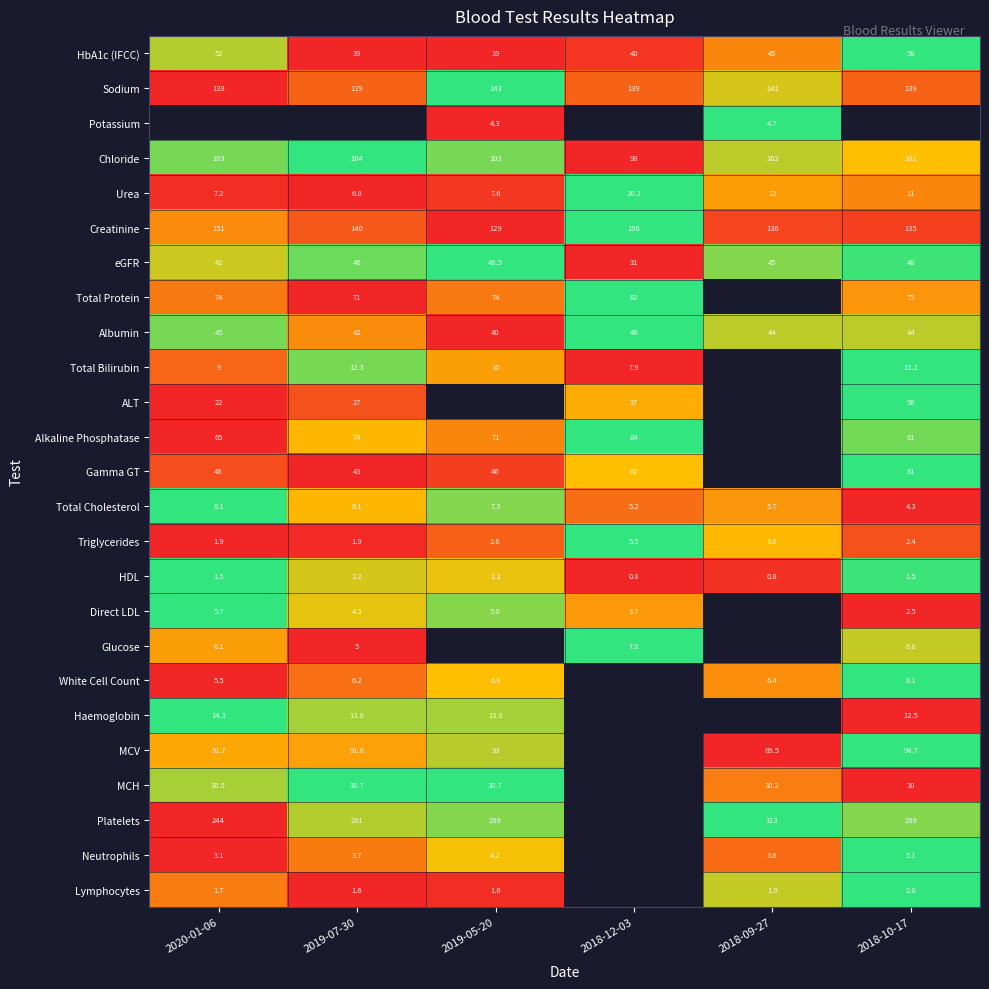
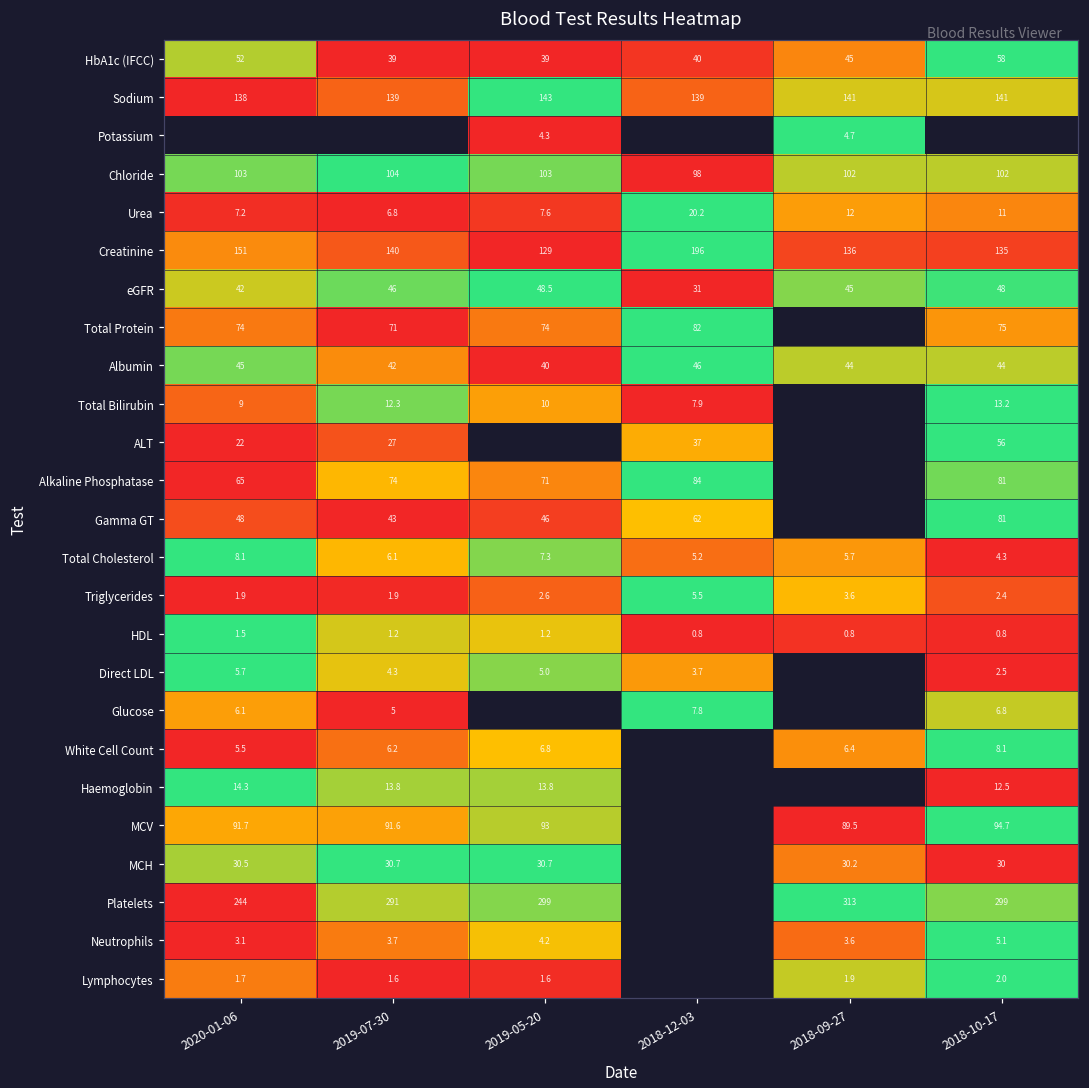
  {
    "HbA1c (IFCC)": {
      "2020-01-06": 52,
      "2019-07-30": 39,
      "2019-05-20": 39,
      "2018-12-03": 40,
      "2018-09-27": 45,
      "2018-10-17": 58
    },
    "Sodium": {
      "2020-01-06": 138,
      "2019-07-30": 139,
      "2019-05-20": 143,
      "2018-12-03": 139,
      "2018-09-27": 141,
-     "2018-10-17": 139
+     "2018-10-17": 141
    },
    "Potassium": {
      "2019-05-20": 4.3,
      "2018-09-27": 4.7
    },
    "Chloride": {
      "2020-01-06": 103,
      "2019-07-30": 104,
      "2019-05-20": 103,
      "2018-12-03": 98,
      "2018-09-27": 102,
-     "2018-10-17": 101
+     "2018-10-17": 102
    },
    "Urea": {
      "2020-01-06": 7.2,
      "2019-07-30": 6.8,
      "2019-05-20": 7.6,
      "2018-12-03": 20.2,
      "2018-09-27": 12,
      "2018-10-17": 11
    },
    "Creatinine": {
      "2020-01-06": 151,
      "2019-07-30": 140,
      "2019-05-20": 129,
      "2018-12-03": 196,
      "2018-09-27": 136,
      "2018-10-17": 135
    },
    "eGFR": {
      "2020-01-06": 42,
      "2019-07-30": 46,
      "2019-05-20": 48.5,
      "2018-12-03": 31,
      "2018-09-27": 45,
      "2018-10-17": 48
    },
    "Total Protein": {
      "2020-01-06": 74,
      "2019-07-30": 71,
      "2019-05-20": 74,
      "2018-12-03": 82,
      "2018-10-17": 75
    },
    "Albumin": {
      "2020-01-06": 45,
      "2019-07-30": 42,
      "2019-05-20": 40,
      "2018-12-03": 46,
      "2018-09-27": 44,
      "2018-10-17": 44
    },
    "Total Bilirubin": {
      "2020-01-06": 9,
      "2019-07-30": 12.3,
      "2019-05-20": 10,
      "2018-12-03": 7.9,
      "2018-10-17": 13.2
    },
    "ALT": {
      "2020-01-06": 22,
      "2019-07-30": 27,
      "2018-12-03": 37,
      "2018-10-17": 56
    },
    "Alkaline Phosphatase": {
      "2020-01-06": 65,
      "2019-07-30": 74,
      "2019-05-20": 71,
      "2018-12-03": 84,
      "2018-10-17": 81
    },
    "Gamma GT": {
      "2020-01-06": 48,
      "2019-07-30": 43,
      "2019-05-20": 46,
      "2018-12-03": 62,
      "2018-10-17": 81
    },
    "Total Cholesterol": {
      "2020-01-06": 8.1,
      "2019-07-30": 6.1,
      "2019-05-20": 7.3,
      "2018-12-03": 5.2,
      "2018-09-27": 5.7,
      "2018-10-17": 4.3
    },
    "Triglycerides": {
      "2020-01-06": 1.9,
      "2019-07-30": 1.9,
      "2019-05-20": 2.6,
      "2018-12-03": 5.5,
      "2018-09-27": 3.6,
      "2018-10-17": 2.4
    },
    "HDL": {
      "2020-01-06": 1.5,
      "2019-07-30": 1.2,
      "2019-05-20": 1.2,
      "2018-12-03": 0.8,
      "2018-09-27": 0.8,
-     "2018-10-17": 1.5
+     "2018-10-17": 0.8
    },
    "Direct LDL": {
      "2020-01-06": 5.7,
      "2019-07-30": 4.3,
      "2019-05-20": 5.0,
      "2018-12-03": 3.7,
      "2018-10-17": 2.5
    },
    "Glucose": {
      "2020-01-06": 6.1,
      "2019-07-30": 5,
      "2018-12-03": 7.8,
      "2018-10-17": 6.8
    },
    "White Cell Count": {
      "2020-01-06": 5.5,
      "2019-07-30": 6.2,
      "2019-05-20": 6.8,
      "2018-09-27": 6.4,
      "2018-10-17": 8.1
    },
    "Haemoglobin": {
      "2020-01-06": 14.3,
      "2019-07-30": 13.8,
      "2019-05-20": 13.8,
      "2018-10-17": 12.5
    },
    "MCV": {
      "2020-01-06": 91.7,
      "2019-07-30": 91.6,
      "2019-05-20": 93,
      "2018-09-27": 89.5,
      "2018-10-17": 94.7
    },
    "MCH": {
      "2020-01-06": 30.5,
      "2019-07-30": 30.7,
      "2019-05-20": 30.7,
      "2018-09-27": 30.2,
      "2018-10-17": 30
    },
    "Platelets": {
      "2020-01-06": 244,
      "2019-07-30": 291,
      "2019-05-20": 299,
      "2018-09-27": 313,
      "2018-10-17": 299
    },
    "Neutrophils": {
      "2020-01-06": 3.1,
      "2019-07-30": 3.7,
      "2019-05-20": 4.2,
      "2018-09-27": 3.6,
      "2018-10-17": 5.1
    },
    "Lymphocytes": {
      "2020-01-06": 1.7,
      "2019-07-30": 1.6,
      "2019-05-20": 1.6,
      "2018-09-27": 1.9,
      "2018-10-17": 2.0
    }
  }
